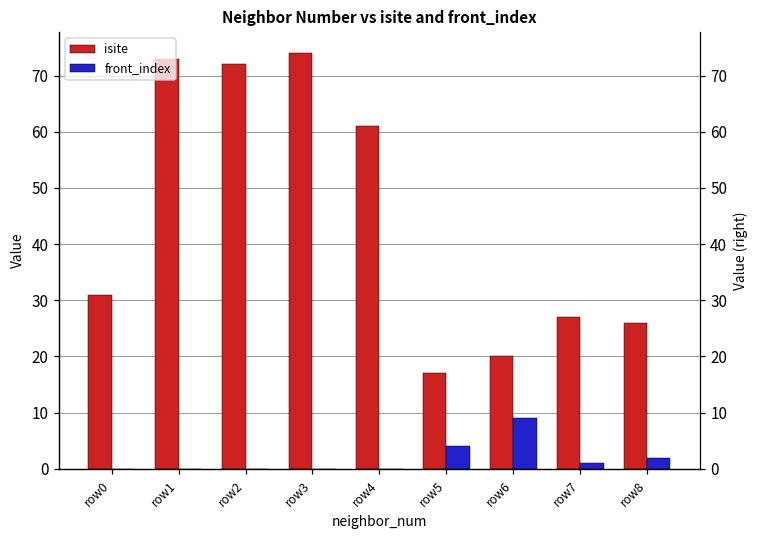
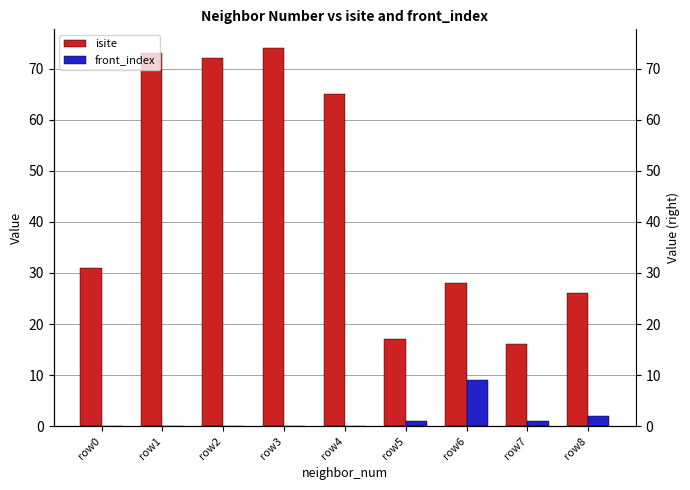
  {
    "isite": {
      "row0": 31,
      "row2": 72,
      "row3": 74,
-     "row4": 61,
+     "row4": 65,
      "row5": 17,
-     "row6": 20,
-     "row7": 27,
+     "row6": 28,
+     "row7": 16,
      "row8": 26
    },
    "front_index": {
      "row0": 0,
      "row1": 0,
      "row2": 0,
      "row3": 0,
      "row4": 0,
-     "row5": 4,
+     "row5": 1,
      "row6": 9,
      "row7": 1,
      "row8": 2
    }
  }
